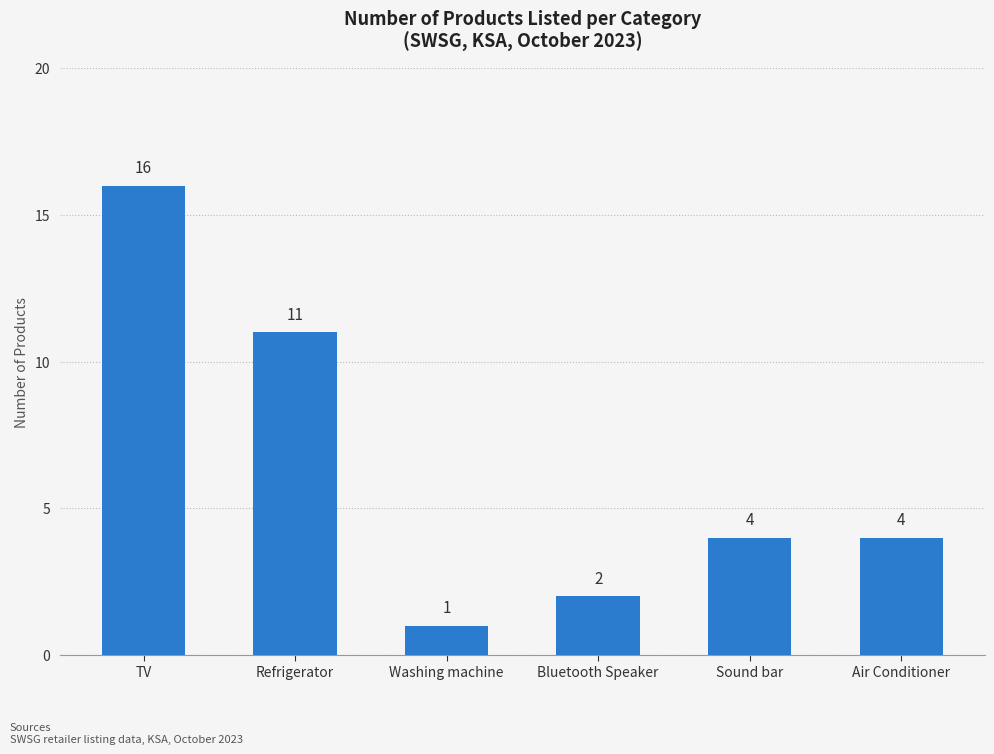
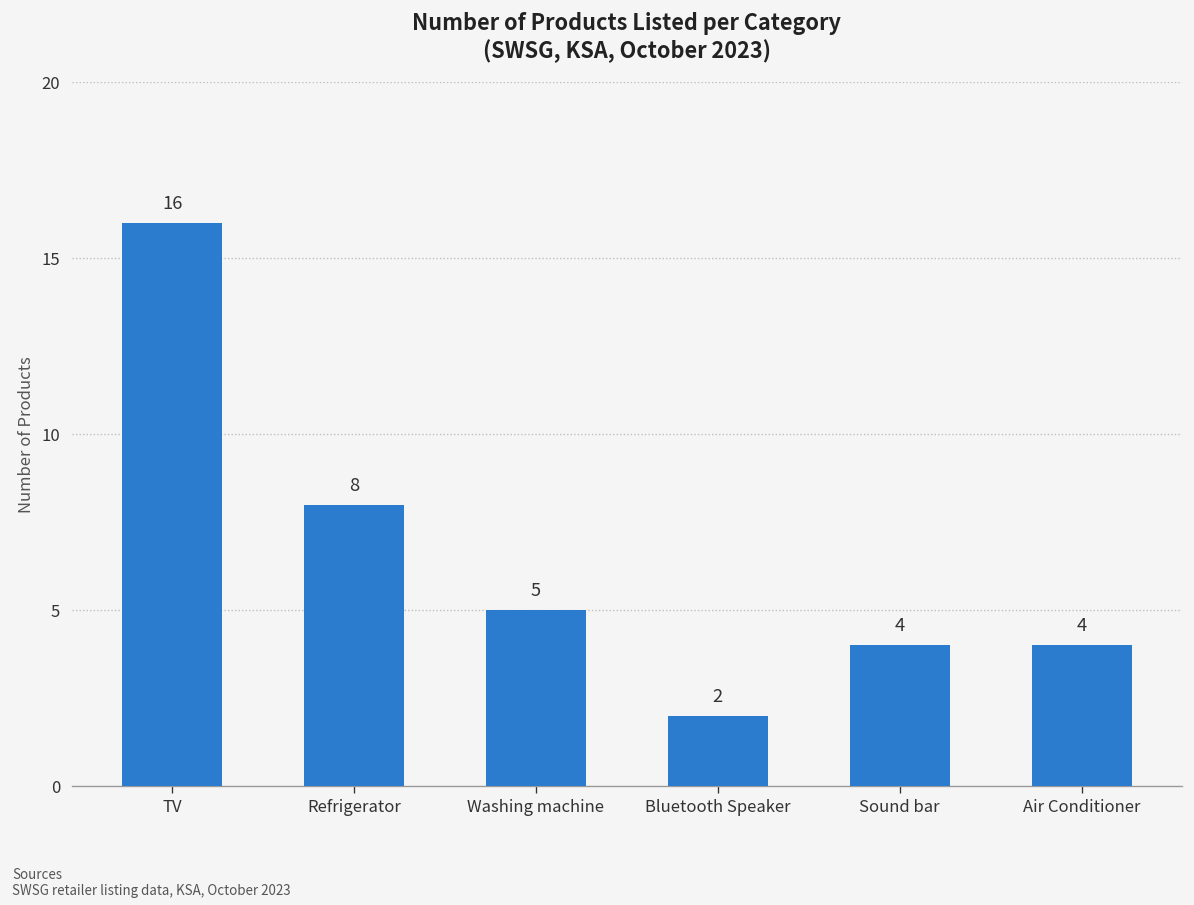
  {
    "TV": 16,
-   "Refrigerator": 11,
-   "Washing machine": 1,
+   "Refrigerator": 8,
+   "Washing machine": 5,
    "Bluetooth Speaker": 2,
    "Sound bar": 4,
    "Air Conditioner": 4
  }
